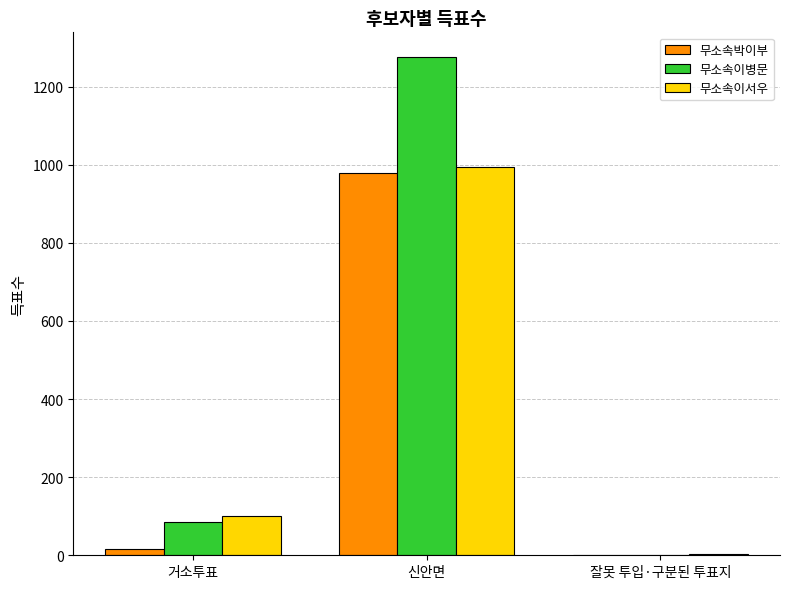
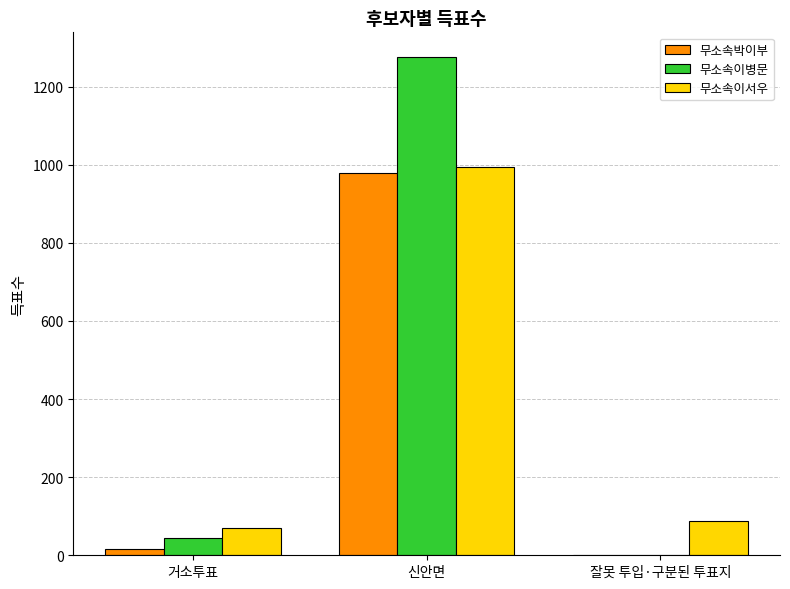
  {
    "무소속박이부": {
      "거소투표": 20,
      "신안면": 980,
      "잘못 투입·구분된 투표지": 0
    },
    "무소속이병문": {
-     "거소투표": 80,
+     "거소투표": 50,
      "신안면": 1280,
      "잘못 투입·구분된 투표지": 0
    },
    "무소속이서우": {
-     "거소투표": 100,
+     "거소투표": 70,
      "신안면": 990,
-     "잘못 투입·구분된 투표지": 0
+     "잘못 투입·구분된 투표지": 90
    }
  }
